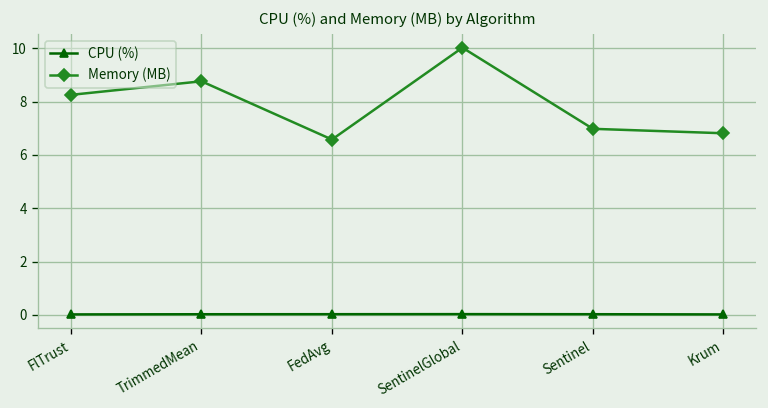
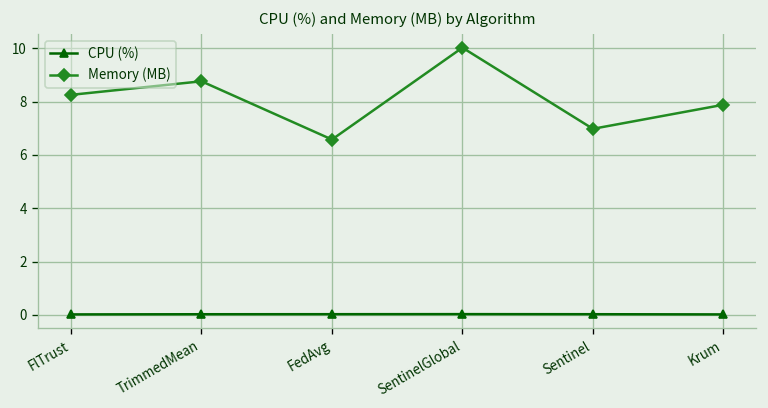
  {
    "CPU (%)": {
      "FlTrust": 0.0,
      "TrimmedMean": 0.0,
      "FedAvg": 0.0,
      "SentinelGlobal": 0.0,
      "Sentinel": 0.0,
      "Krum": 0.0
    },
    "Memory (MB)": {
      "FlTrust": 8.2,
      "TrimmedMean": 8.8,
      "FedAvg": 6.6,
      "SentinelGlobal": 10.0,
      "Sentinel": 7.0,
-     "Krum": 6.8
+     "Krum": 7.9
    }
  }
